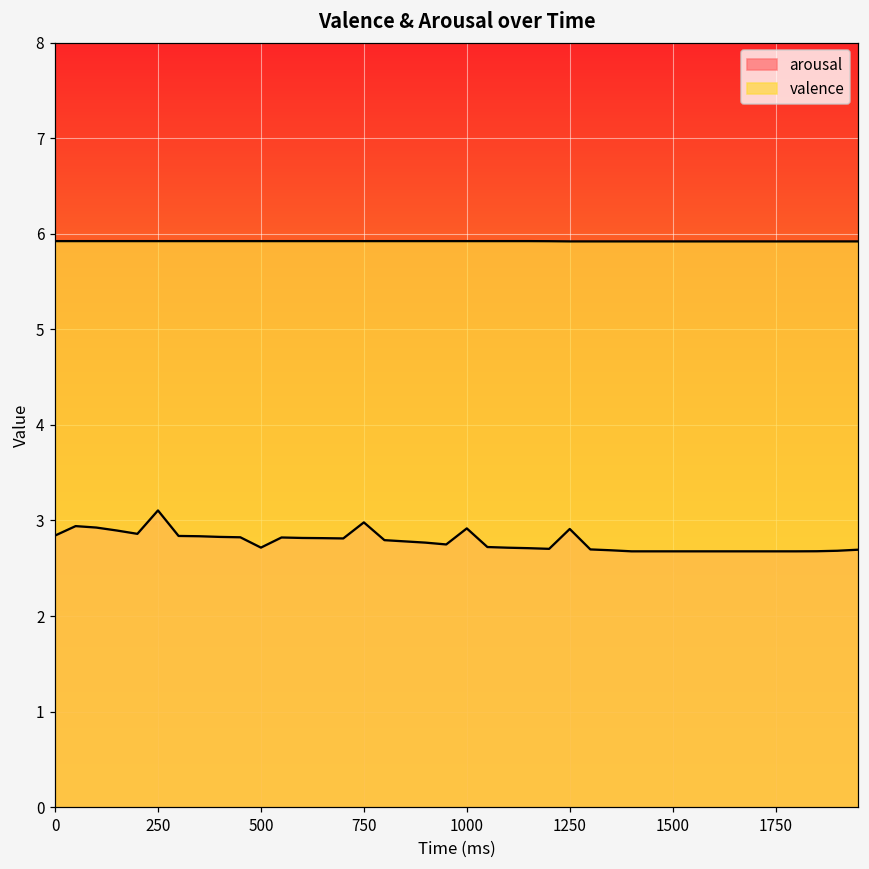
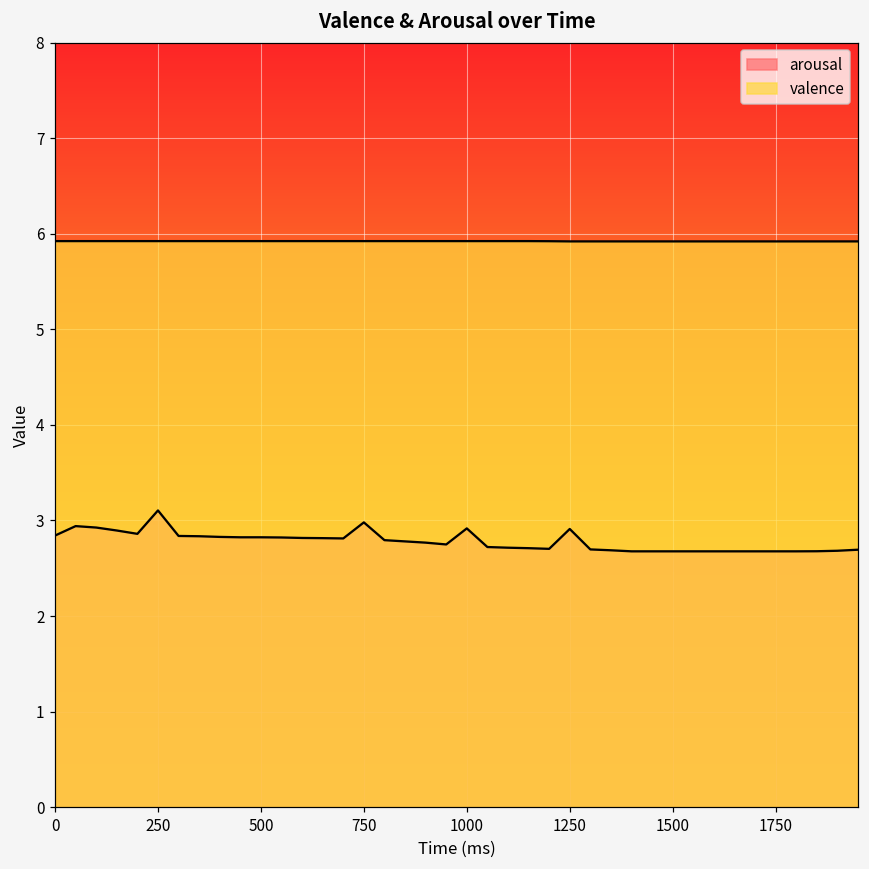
  {
    "arousal": {
      "0": 2.8,
      "250": 3.1,
-     "500": 2.7,
+     "500": 2.8,
      "750": 3.0,
      "1000": 2.9,
      "1250": 2.9,
      "1500": 2.7,
      "1750": 2.7
    },
    "valence": {
      "0": 5.9,
      "250": 5.9,
      "500": 5.9,
      "750": 5.9,
      "1000": 5.9,
      "1250": 5.9,
      "1500": 5.9,
      "1750": 5.9
    }
  }
